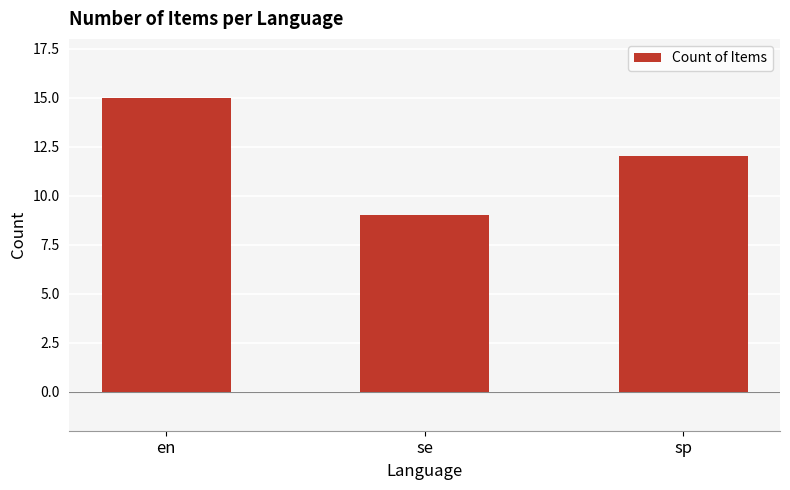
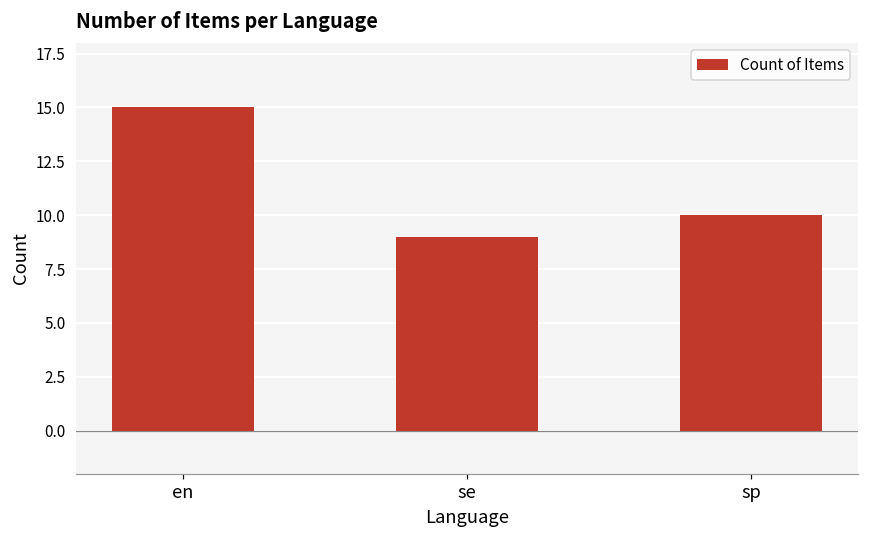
  {
    "en": 15,
    "se": 9,
-   "sp": 12
+   "sp": 10
  }
